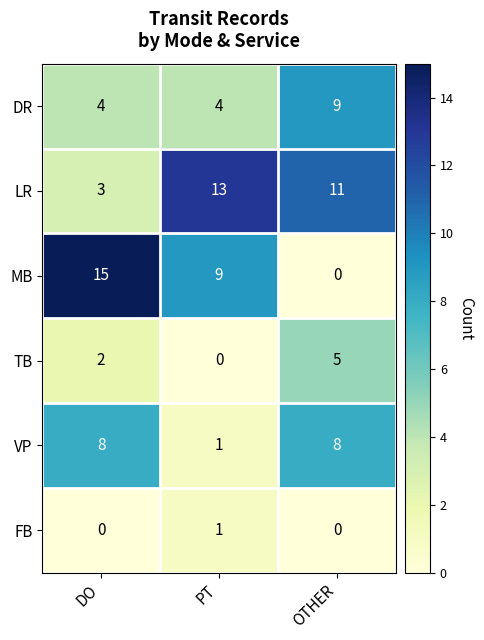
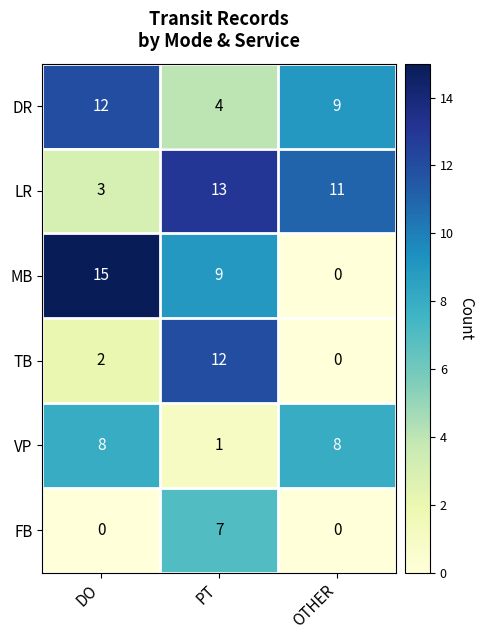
  {
    "DR": {
-     "DO": 4,
+     "DO": 12,
      "PT": 4,
      "OTHER": 9
    },
    "LR": {
      "DO": 3,
      "PT": 13,
      "OTHER": 11
    },
    "MB": {
      "DO": 15,
      "PT": 9,
      "OTHER": 0
    },
    "TB": {
      "DO": 2,
-     "PT": 0,
-     "OTHER": 5
+     "PT": 12,
+     "OTHER": 0
    },
    "VP": {
      "DO": 8,
      "PT": 1,
      "OTHER": 8
    },
    "FB": {
      "DO": 0,
-     "PT": 1,
+     "PT": 7,
      "OTHER": 0
    }
  }
